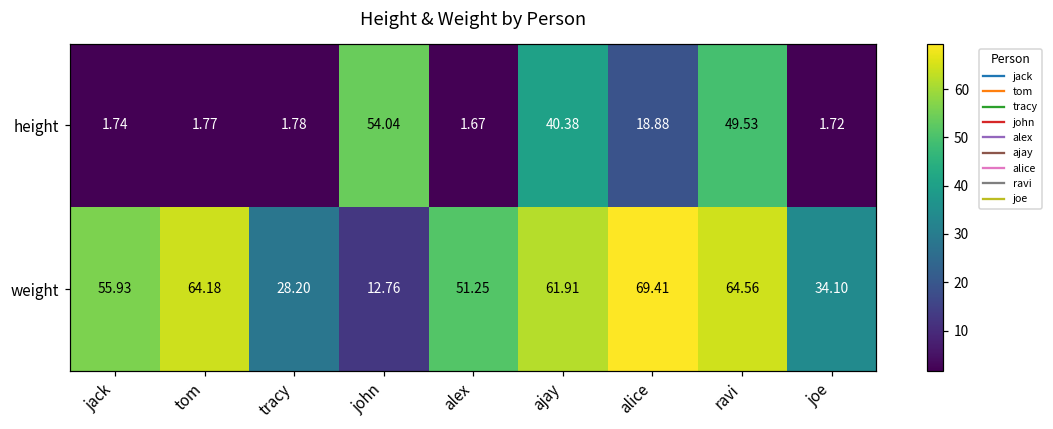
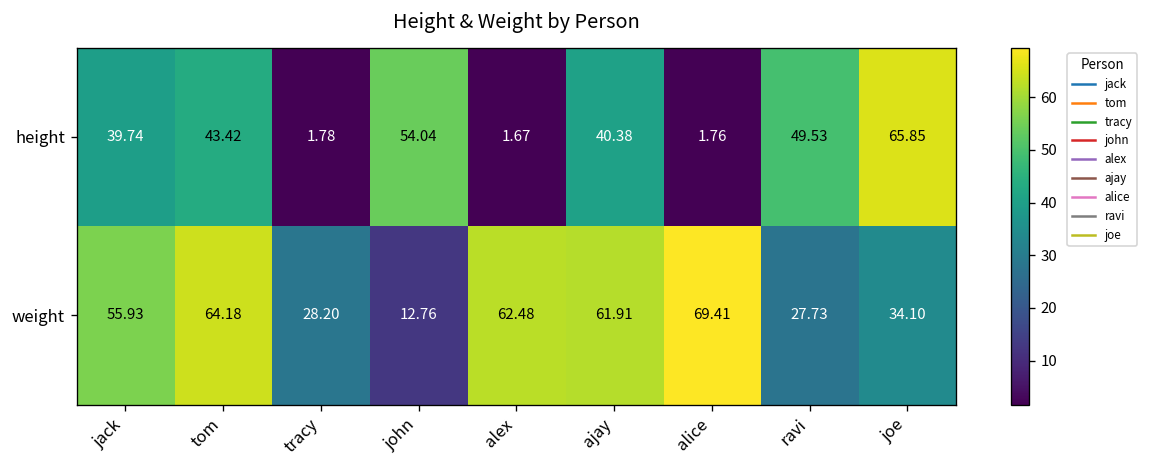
  {
    "height": {
-     "jack": 1.74,
-     "tom": 1.77,
+     "jack": 39.74,
+     "tom": 43.42,
      "tracy": 1.78,
      "john": 54.04,
      "alex": 1.67,
      "ajay": 40.38,
-     "alice": 18.88,
+     "alice": 1.76,
      "ravi": 49.53,
-     "joe": 1.72
+     "joe": 65.85
    },
    "weight": {
      "jack": 55.93,
      "tom": 64.18,
      "tracy": 28.20,
      "john": 12.76,
-     "alex": 51.25,
+     "alex": 62.48,
      "ajay": 61.91,
      "alice": 69.41,
-     "ravi": 64.56,
+     "ravi": 27.73,
      "joe": 34.10
    }
  }
